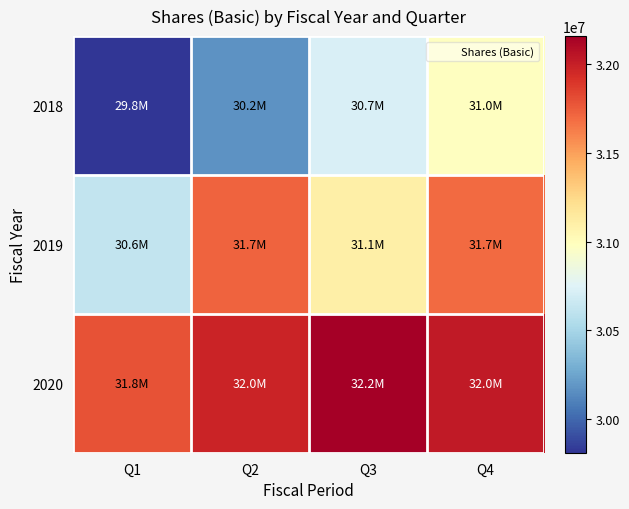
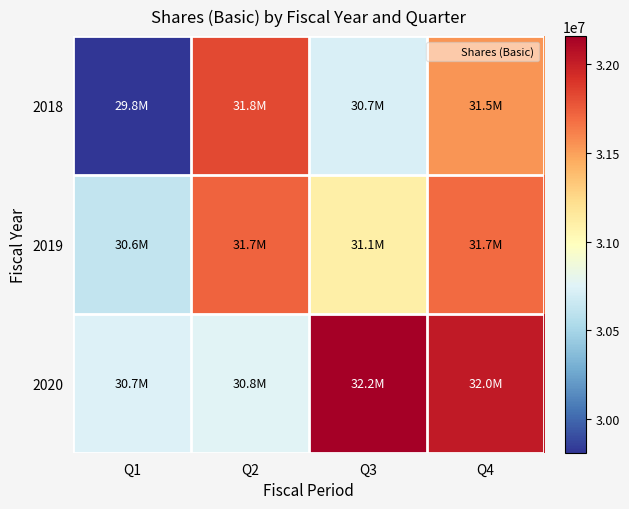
  {
    "2018": {
      "Q1": "29.8M",
-     "Q2": "30.2M",
+     "Q2": "31.8M",
      "Q3": "30.7M",
-     "Q4": "31.0M"
+     "Q4": "31.5M"
    },
    "2019": {
      "Q1": "30.6M",
      "Q2": "31.7M",
      "Q3": "31.1M",
      "Q4": "31.7M"
    },
    "2020": {
-     "Q1": "31.8M",
-     "Q2": "32.0M",
+     "Q1": "30.7M",
+     "Q2": "30.8M",
      "Q3": "32.2M",
      "Q4": "32.0M"
    }
  }
